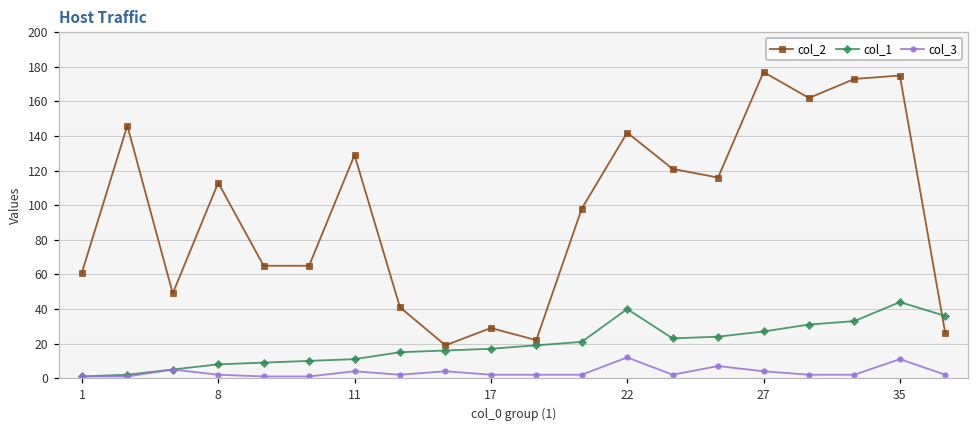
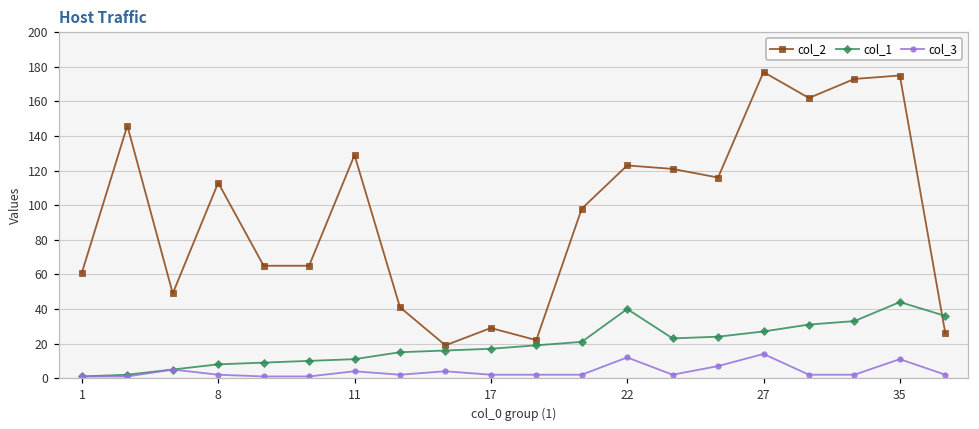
  {
    "col_2": {
-     "22": 142,
+     "22": 123,
      "27": 177,
      "35": 175
    },
    "col_1": {
      "22": 40,
      "27": 27,
      "35": 44
    },
    "col_3": {
      "22": 12,
-     "27": 4,
+     "27": 14,
      "35": 11
    }
  }
